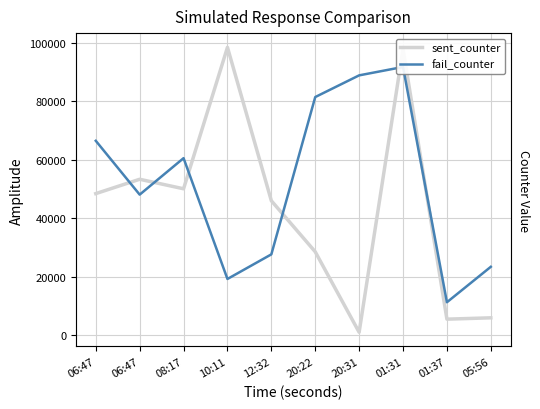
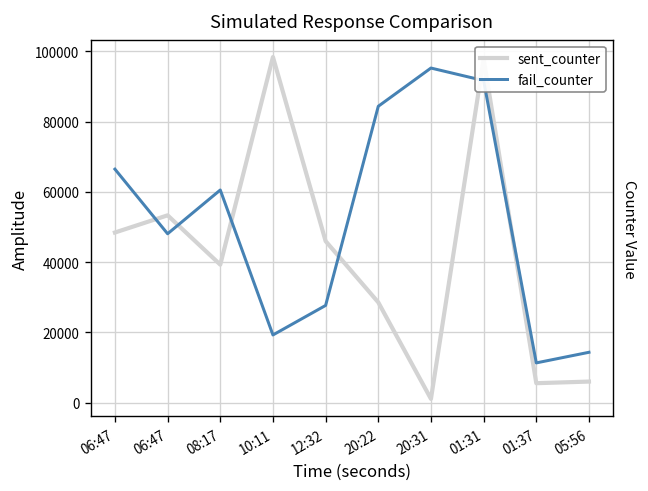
  {
    "sent_counter": {
-     "08:17": 50000,
+     "08:17": 39000,
      "10:11": 98000,
      "12:32": 46000,
      "20:22": 29000,
      "20:31": 1000,
      "01:37": 6000,
      "05:56": 6000
    },
    "fail_counter": {
      "08:17": 61000,
      "10:11": 19000,
      "12:32": 28000,
-     "20:22": 81000,
-     "20:31": 89000,
+     "20:22": 84000,
+     "20:31": 95000,
      "01:37": 11000,
-     "05:56": 23000
+     "05:56": 14000
    }
  }
